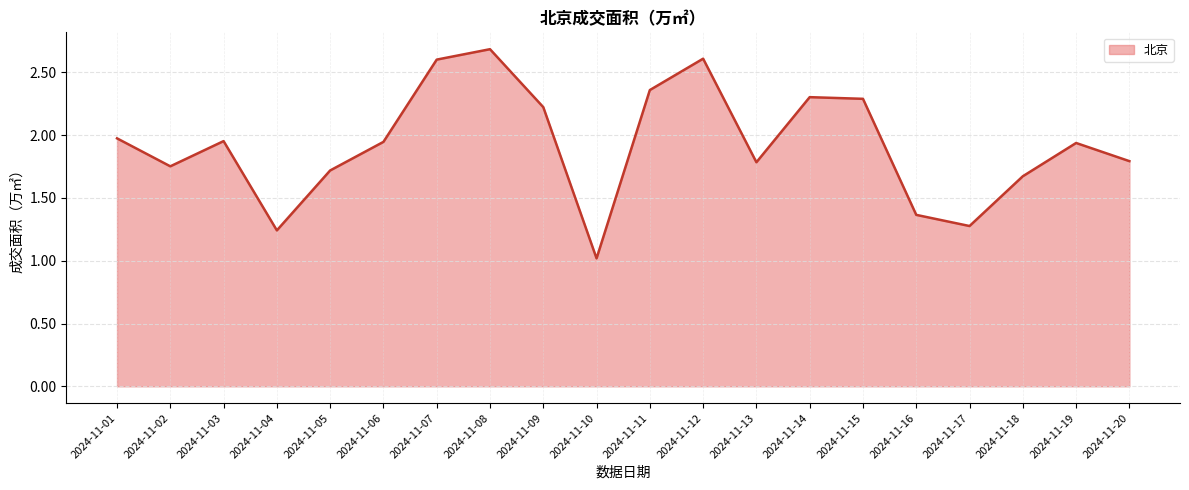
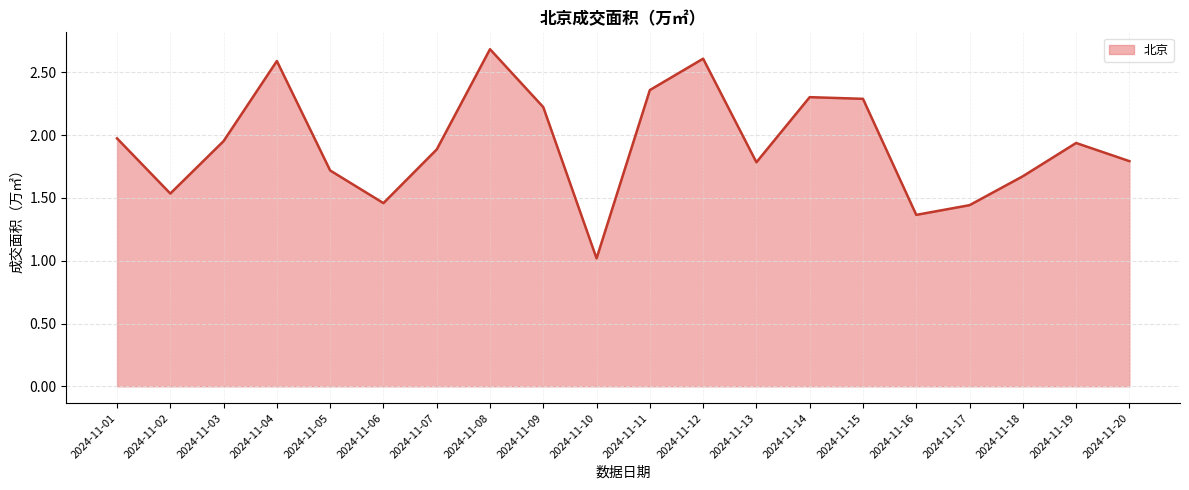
  {
    "2024-11-01": 1.98,
-   "2024-11-02": 1.75,
+   "2024-11-02": 1.54,
    "2024-11-03": 1.95,
-   "2024-11-04": 1.24,
+   "2024-11-04": 2.59,
    "2024-11-05": 1.72,
-   "2024-11-06": 1.95,
-   "2024-11-07": 2.60,
+   "2024-11-06": 1.46,
+   "2024-11-07": 1.89,
    "2024-11-08": 2.69,
    "2024-11-09": 2.22,
    "2024-11-10": 1.02,
    "2024-11-11": 2.36,
    "2024-11-12": 2.61,
    "2024-11-13": 1.78,
    "2024-11-14": 2.30,
    "2024-11-15": 2.29,
    "2024-11-16": 1.37,
-   "2024-11-17": 1.28,
+   "2024-11-17": 1.44,
    "2024-11-18": 1.67,
    "2024-11-19": 1.94,
    "2024-11-20": 1.79
  }
